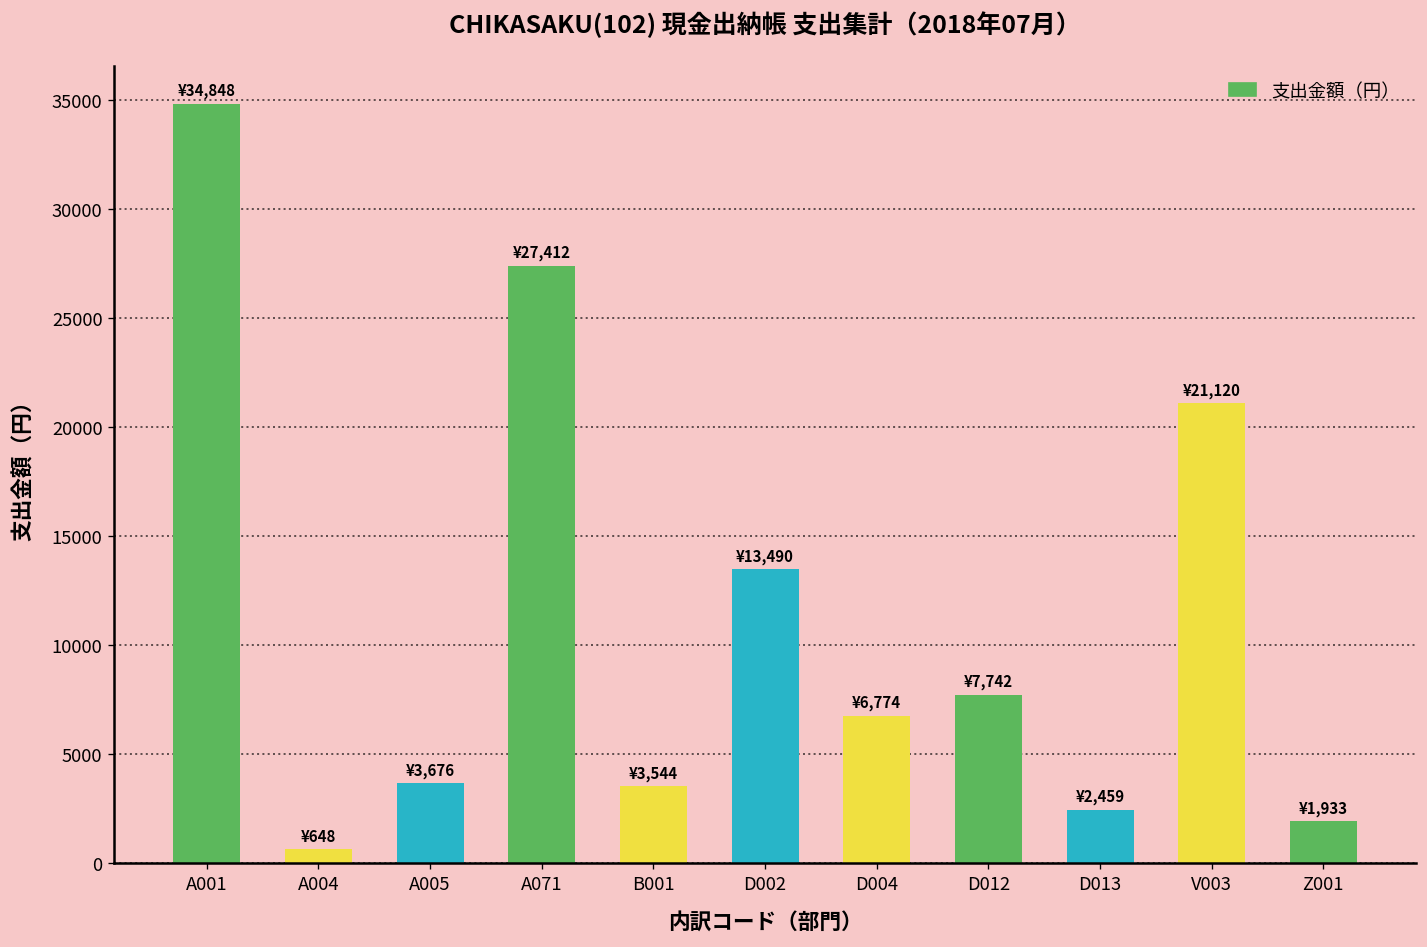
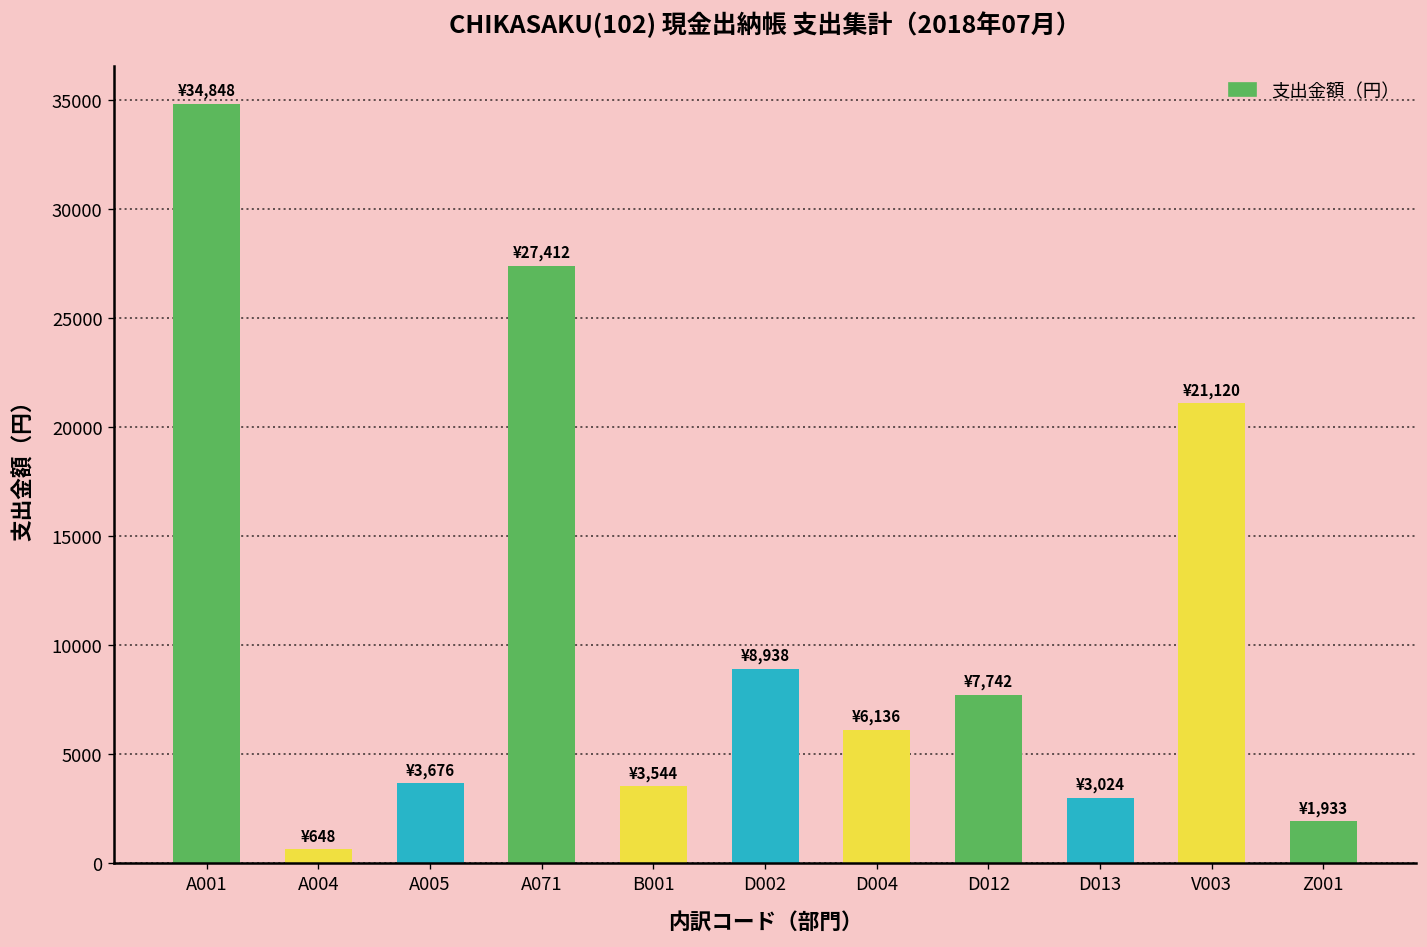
  {
    "A001": "¥34,848",
    "A004": "¥648",
    "A005": "¥3,676",
    "A071": "¥27,412",
    "B001": "¥3,544",
-   "D002": "¥13,490",
-   "D004": "¥6,774",
+   "D002": "¥8,938",
+   "D004": "¥6,136",
    "D012": "¥7,742",
-   "D013": "¥2,459",
+   "D013": "¥3,024",
    "V003": "¥21,120",
    "Z001": "¥1,933"
  }
